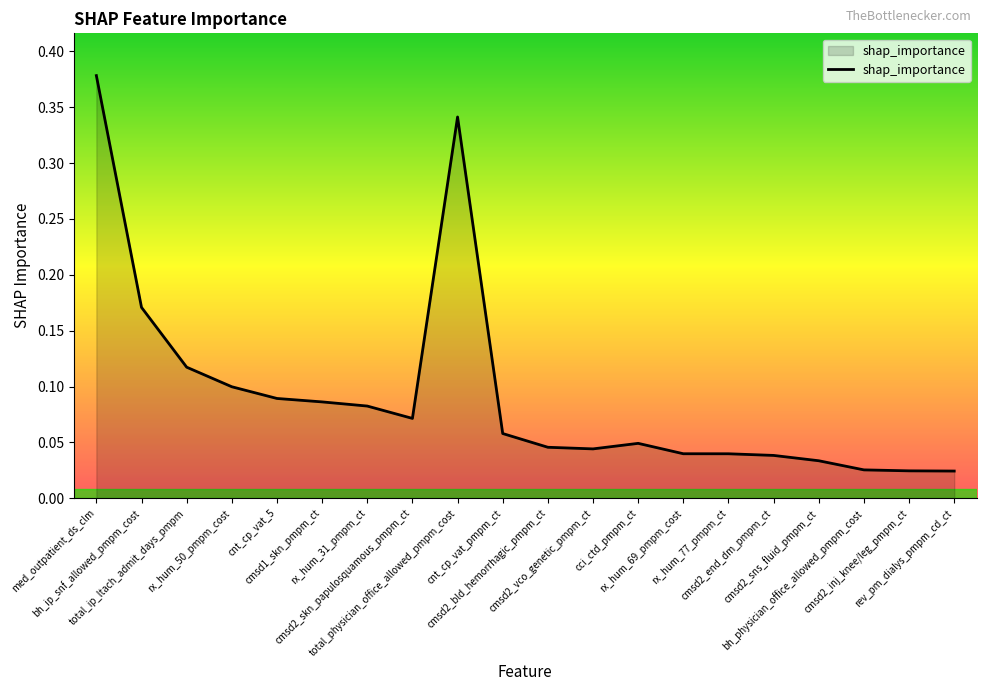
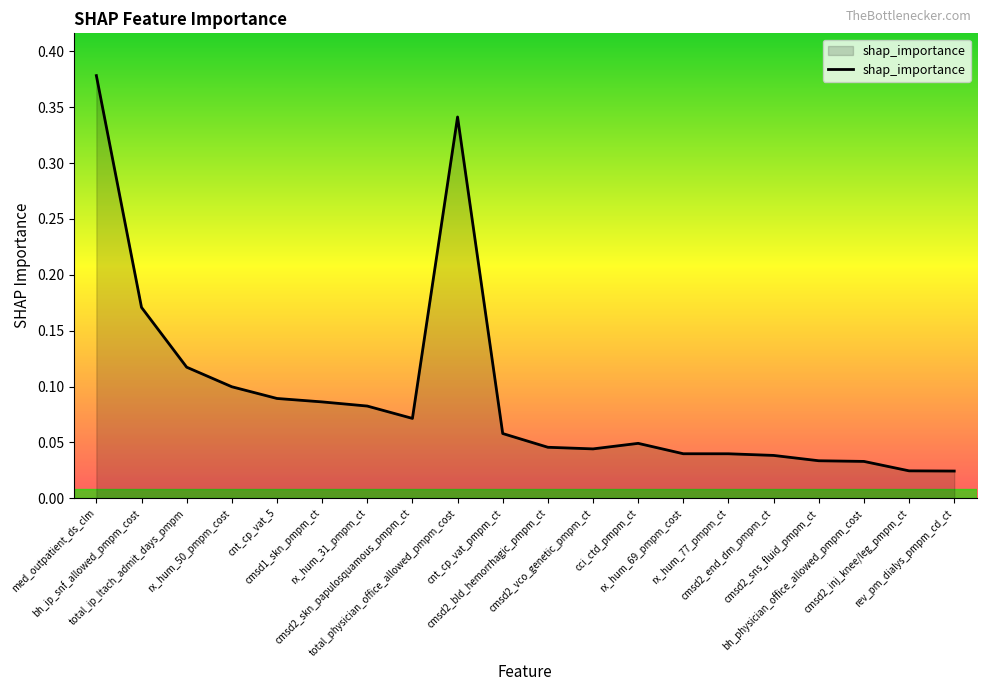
  {
    "med_outpatient_ds_clm": 0.378,
    "bh_ip_snf_allowed_pmpm_cost": 0.171,
    "total_ip_ltach_admit_days_pmpm": 0.117,
    "rx_hum_50_pmpm_cost": 0.100,
    "cnt_cp_vat_5": 0.089,
    "cmsd1_skn_pmpm_ct": 0.086,
    "rx_hum_31_pmpm_ct": 0.083,
    "cmsd2_skn_papulosquamous_pmpm_ct": 0.071,
    "total_physician_office_allowed_pmpm_cost": 0.341,
    "cnt_cp_vat_pmpm_ct": 0.058,
    "cmsd2_bld_hemorrhagic_pmpm_ct": 0.046,
    "cmsd2_vco_genetic_pmpm_ct": 0.044,
    "cci_ctd_pmpm_ct": 0.049,
    "rx_hum_69_pmpm_cost": 0.040,
    "rx_hum_77_pmpm_ct": 0.040,
    "cmsd2_end_dm_pmpm_ct": 0.038,
    "cmsd2_sns_fluid_pmpm_ct": 0.034,
-   "bh_physician_office_allowed_pmpm_cost": 0.025,
+   "bh_physician_office_allowed_pmpm_cost": 0.033,
    "cmsd2_inj_knee/leg_pmpm_ct": 0.025,
    "rev_pm_dialys_pmpm_cd_ct": 0.024
  }
